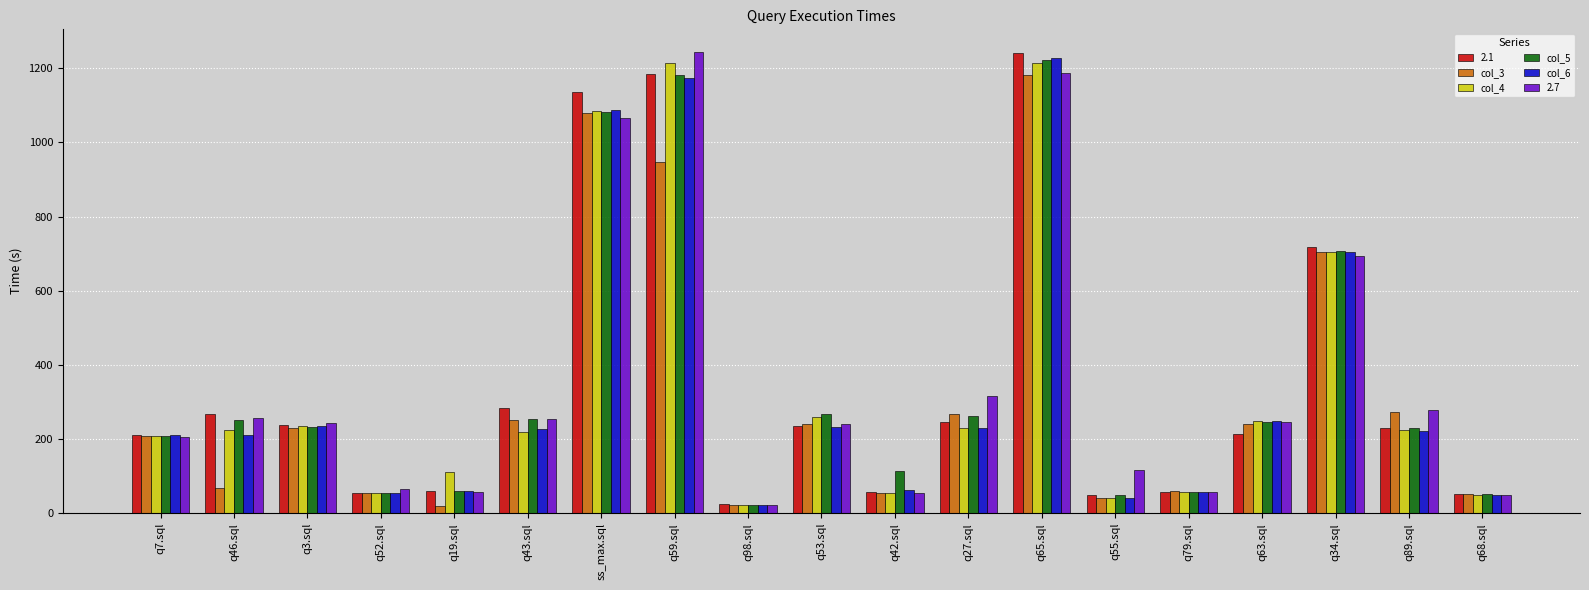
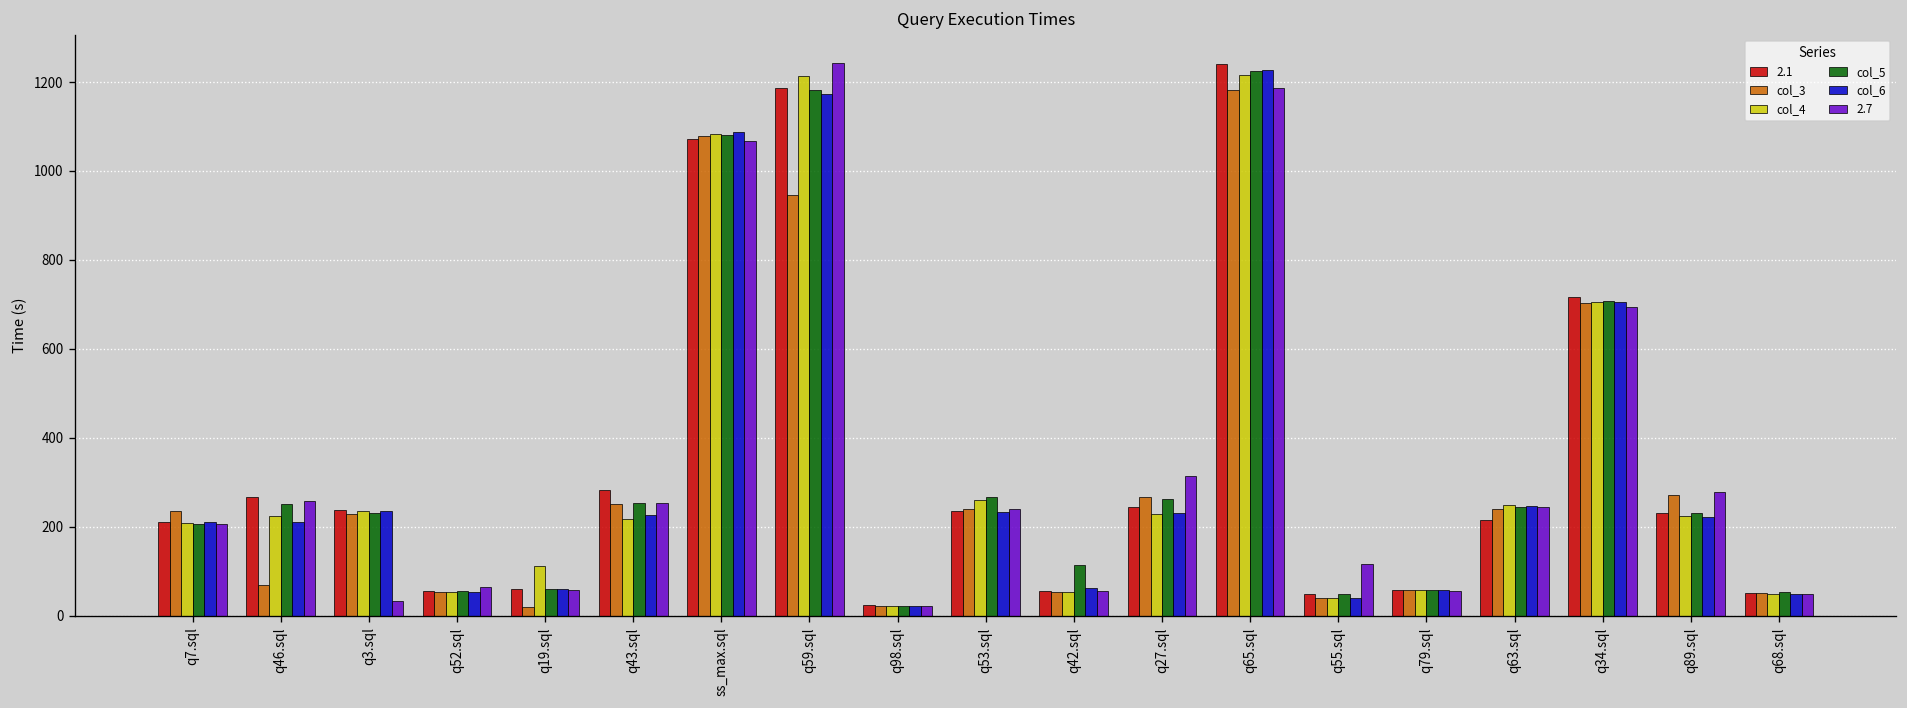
  {
    "2.1": {
      "q7.sql": 210,
      "q46.sql": 270,
      "q3.sql": 240,
      "q52.sql": 60,
      "q19.sql": 60,
      "q43.sql": 280,
-     "ss_max.sql": 1140,
+     "ss_max.sql": 1070,
      "q59.sql": 1190,
      "q98.sql": 20,
      "q53.sql": 230,
      "q42.sql": 60,
      "q27.sql": 240,
      "q65.sql": 1240,
      "q55.sql": 50,
      "q79.sql": 60,
      "q63.sql": 210,
      "q34.sql": 720,
      "q89.sql": 230,
      "q68.sql": 50
    },
    "col_3": {
-     "q7.sql": 210,
+     "q7.sql": 240,
      "q46.sql": 70,
      "q3.sql": 230,
      "q52.sql": 50,
      "q19.sql": 20,
      "q43.sql": 250,
      "ss_max.sql": 1080,
      "q59.sql": 950,
      "q98.sql": 20,
      "q53.sql": 240,
      "q42.sql": 50,
      "q27.sql": 270,
      "q65.sql": 1180,
      "q55.sql": 40,
      "q79.sql": 60,
      "q63.sql": 240,
      "q34.sql": 700,
      "q89.sql": 270,
      "q68.sql": 50
    },
    "col_4": {
      "q7.sql": 210,
      "q46.sql": 220,
      "q3.sql": 240,
      "q52.sql": 50,
      "q19.sql": 110,
      "q43.sql": 220,
      "ss_max.sql": 1080,
      "q59.sql": 1210,
      "q98.sql": 20,
      "q53.sql": 260,
      "q42.sql": 50,
      "q27.sql": 230,
      "q65.sql": 1210,
      "q55.sql": 40,
      "q79.sql": 60,
      "q63.sql": 250,
      "q34.sql": 710,
      "q89.sql": 220,
      "q68.sql": 50
    },
    "col_5": {
      "q7.sql": 210,
      "q46.sql": 250,
      "q3.sql": 230,
      "q52.sql": 60,
      "q19.sql": 60,
      "q43.sql": 250,
      "ss_max.sql": 1080,
      "q59.sql": 1180,
      "q98.sql": 20,
      "q53.sql": 270,
      "q42.sql": 110,
      "q27.sql": 260,
      "q65.sql": 1220,
      "q55.sql": 50,
      "q79.sql": 60,
      "q63.sql": 240,
      "q34.sql": 710,
      "q89.sql": 230,
      "q68.sql": 50
    },
    "col_6": {
      "q7.sql": 210,
      "q46.sql": 210,
      "q3.sql": 240,
      "q52.sql": 50,
      "q19.sql": 60,
      "q43.sql": 230,
      "ss_max.sql": 1090,
      "q59.sql": 1170,
      "q98.sql": 20,
      "q53.sql": 230,
      "q42.sql": 60,
      "q27.sql": 230,
      "q65.sql": 1230,
      "q55.sql": 40,
      "q79.sql": 60,
      "q63.sql": 250,
      "q34.sql": 710,
      "q89.sql": 220,
      "q68.sql": 50
    },
    "2.7": {
      "q7.sql": 210,
      "q46.sql": 260,
-     "q3.sql": 240,
+     "q3.sql": 30,
      "q52.sql": 60,
      "q19.sql": 60,
      "q43.sql": 250,
      "ss_max.sql": 1070,
      "q59.sql": 1240,
      "q98.sql": 20,
      "q53.sql": 240,
      "q42.sql": 50,
      "q27.sql": 310,
      "q65.sql": 1190,
      "q55.sql": 120,
      "q79.sql": 60,
      "q63.sql": 250,
      "q34.sql": 690,
      "q89.sql": 280,
      "q68.sql": 50
    }
  }
